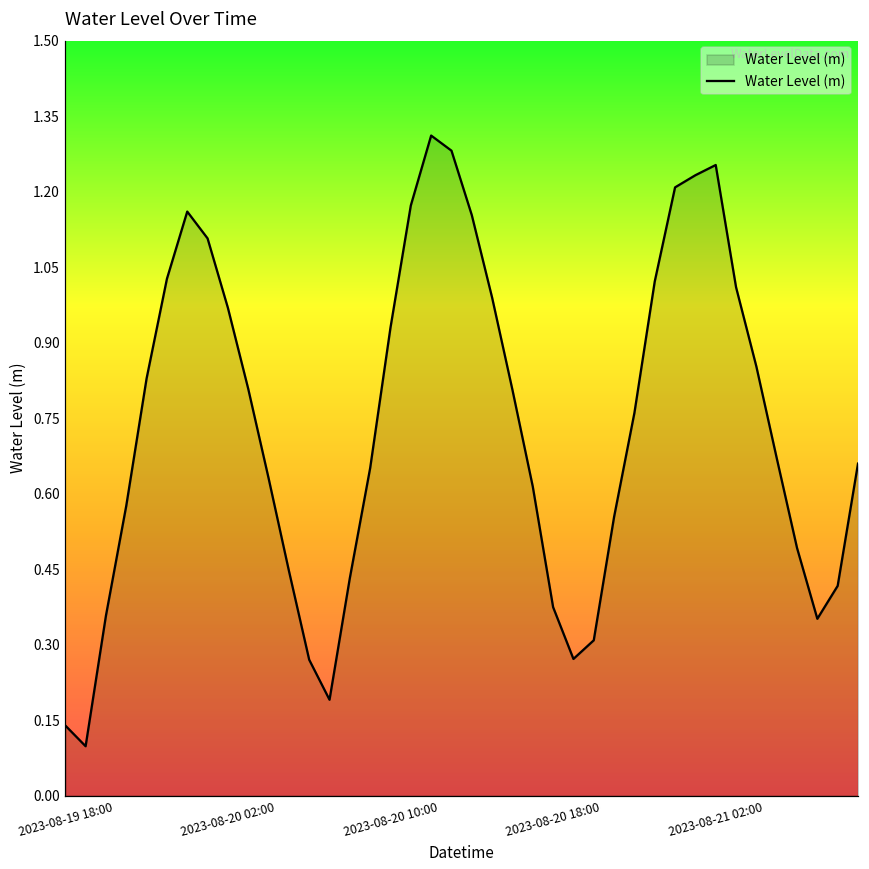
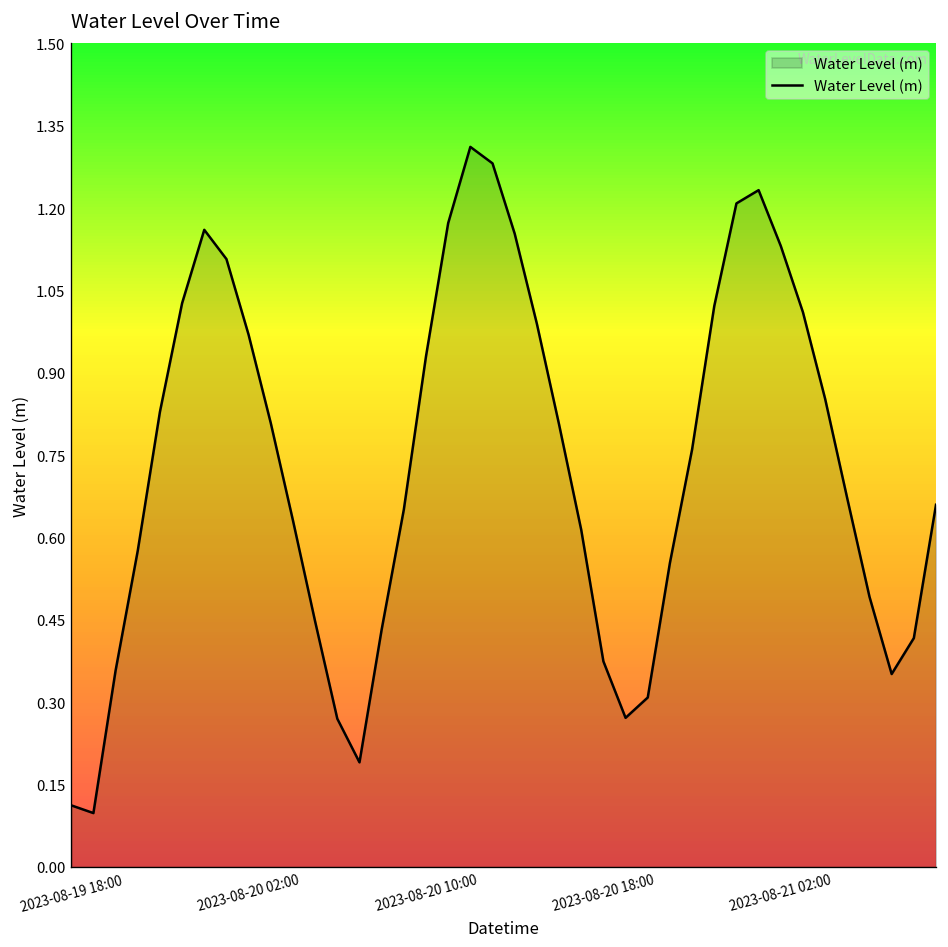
  {
-   "2023-08-19 18:00": 0.14,
+   "2023-08-19 18:00": 0.11,
    "2023-08-20 02:00": 0.97,
    "2023-08-20 10:00": 0.93,
    "2023-08-20 18:00": 0.37,
-   "2023-08-21 02:00": 1.25
+   "2023-08-21 02:00": 1.13
  }
